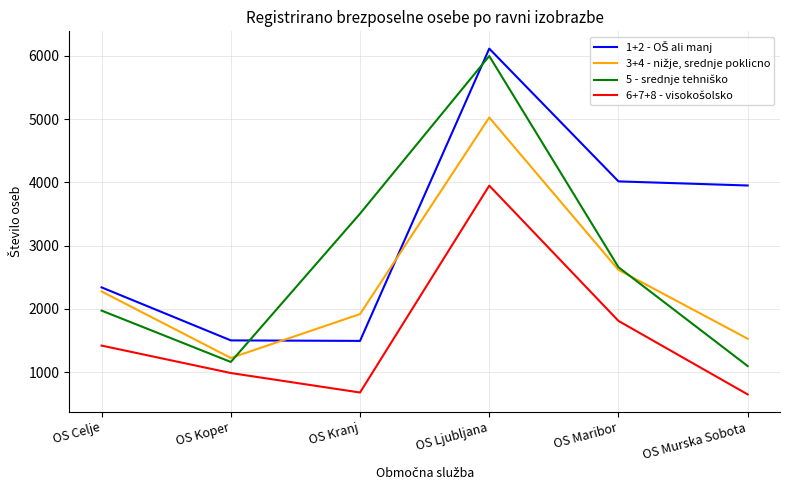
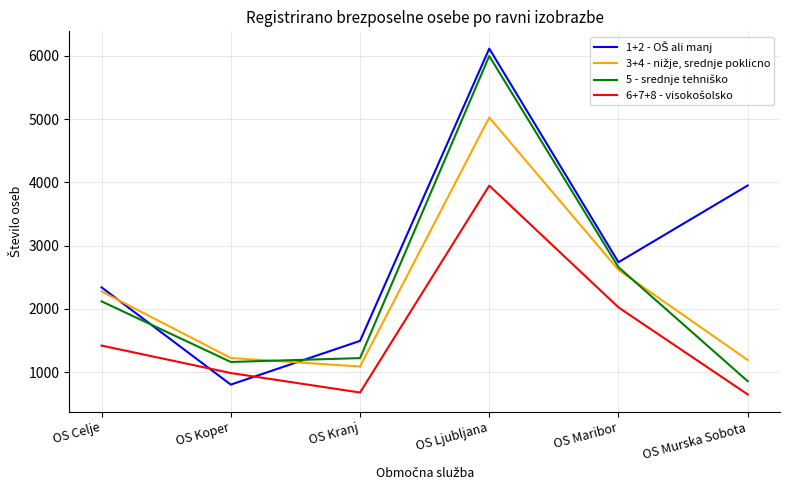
  {
    "1+2 - OŠ ali manj": {
      "OS Celje": 2300,
-     "OS Koper": 1500,
+     "OS Koper": 800,
      "OS Kranj": 1500,
      "OS Ljubljana": 6100,
-     "OS Maribor": 4000,
+     "OS Maribor": 2700,
      "OS Murska Sobota": 4000
    },
    "3+4 - nižje, srednje poklicno": {
      "OS Celje": 2300,
      "OS Koper": 1200,
-     "OS Kranj": 1900,
+     "OS Kranj": 1100,
      "OS Ljubljana": 5000,
      "OS Maribor": 2600,
-     "OS Murska Sobota": 1500
+     "OS Murska Sobota": 1200
    },
    "5 - srednje tehniško": {
-     "OS Celje": 2000,
+     "OS Celje": 2100,
      "OS Koper": 1200,
-     "OS Kranj": 3500,
+     "OS Kranj": 1200,
      "OS Ljubljana": 6000,
      "OS Maribor": 2700,
-     "OS Murska Sobota": 1100
+     "OS Murska Sobota": 900
    },
    "6+7+8 - visokošolsko": {
      "OS Celje": 1400,
      "OS Koper": 1000,
      "OS Kranj": 700,
      "OS Ljubljana": 4000,
-     "OS Maribor": 1800,
+     "OS Maribor": 2000,
      "OS Murska Sobota": 600
    }
  }
